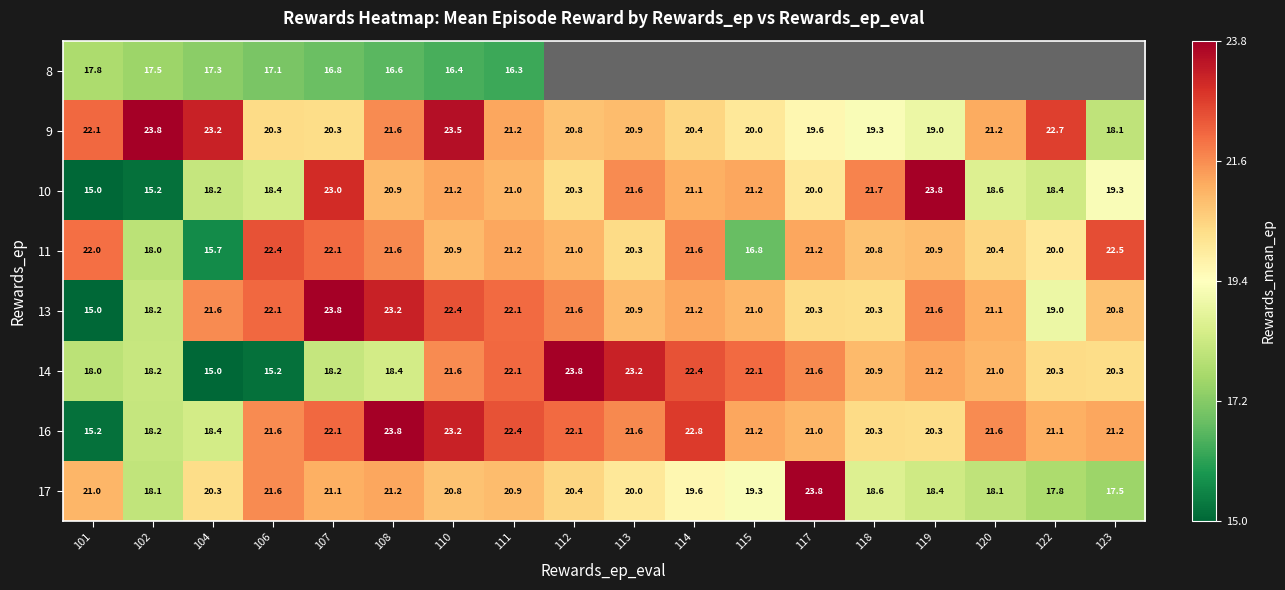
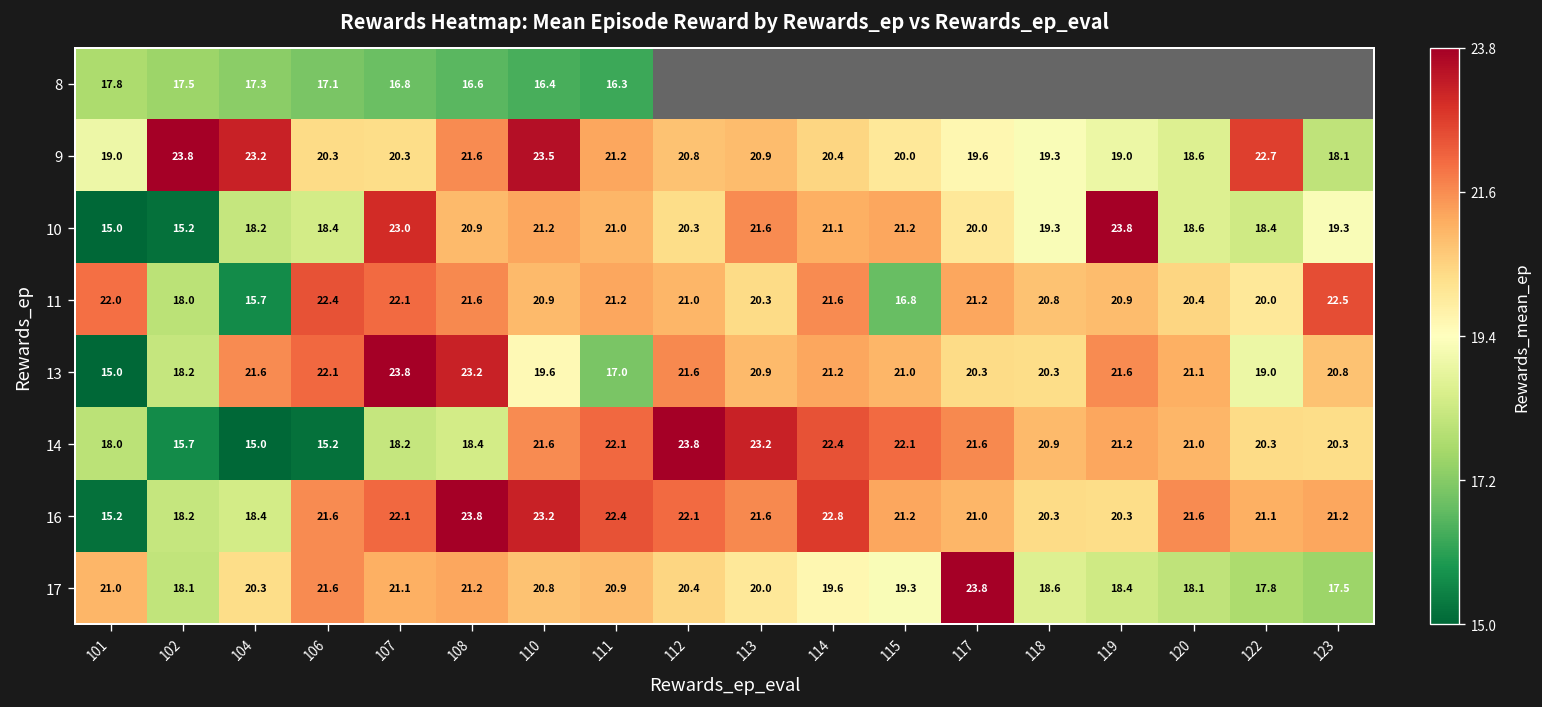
  {
    "8": {
      "101": 17.8,
      "102": 17.5,
      "104": 17.3,
      "106": 17.1,
      "107": 16.8,
      "108": 16.6,
      "110": 16.4,
      "111": 16.3
    },
    "9": {
-     "101": 22.1,
+     "101": 19.0,
      "102": 23.8,
      "104": 23.2,
      "106": 20.3,
      "107": 20.3,
      "108": 21.6,
      "110": 23.5,
      "111": 21.2,
      "112": 20.8,
      "113": 20.9,
      "114": 20.4,
      "115": 20.0,
      "117": 19.6,
      "118": 19.3,
      "119": 19.0,
-     "120": 21.2,
+     "120": 18.6,
      "122": 22.7,
      "123": 18.1
    },
    "10": {
      "101": 15.0,
      "102": 15.2,
      "104": 18.2,
      "106": 18.4,
      "107": 23.0,
      "108": 20.9,
      "110": 21.2,
      "111": 21.0,
      "112": 20.3,
      "113": 21.6,
      "114": 21.1,
      "115": 21.2,
      "117": 20.0,
-     "118": 21.7,
+     "118": 19.3,
      "119": 23.8,
      "120": 18.6,
      "122": 18.4,
      "123": 19.3
    },
    "11": {
      "101": 22.0,
      "102": 18.0,
      "104": 15.7,
      "106": 22.4,
      "107": 22.1,
      "108": 21.6,
      "110": 20.9,
      "111": 21.2,
      "112": 21.0,
      "113": 20.3,
      "114": 21.6,
      "115": 16.8,
      "117": 21.2,
      "118": 20.8,
      "119": 20.9,
      "120": 20.4,
      "122": 20.0,
      "123": 22.5
    },
    "13": {
      "101": 15.0,
      "102": 18.2,
      "104": 21.6,
      "106": 22.1,
      "107": 23.8,
      "108": 23.2,
-     "110": 22.4,
-     "111": 22.1,
+     "110": 19.6,
+     "111": 17.0,
      "112": 21.6,
      "113": 20.9,
      "114": 21.2,
      "115": 21.0,
      "117": 20.3,
      "118": 20.3,
      "119": 21.6,
      "120": 21.1,
      "122": 19.0,
      "123": 20.8
    },
    "14": {
      "101": 18.0,
-     "102": 18.2,
+     "102": 15.7,
      "104": 15.0,
      "106": 15.2,
      "107": 18.2,
      "108": 18.4,
      "110": 21.6,
      "111": 22.1,
      "112": 23.8,
      "113": 23.2,
      "114": 22.4,
      "115": 22.1,
      "117": 21.6,
      "118": 20.9,
      "119": 21.2,
      "120": 21.0,
      "122": 20.3,
      "123": 20.3
    },
    "16": {
      "101": 15.2,
      "102": 18.2,
      "104": 18.4,
      "106": 21.6,
      "107": 22.1,
      "108": 23.8,
      "110": 23.2,
      "111": 22.4,
      "112": 22.1,
      "113": 21.6,
      "114": 22.8,
      "115": 21.2,
      "117": 21.0,
      "118": 20.3,
      "119": 20.3,
      "120": 21.6,
      "122": 21.1,
      "123": 21.2
    },
    "17": {
      "101": 21.0,
      "102": 18.1,
      "104": 20.3,
      "106": 21.6,
      "107": 21.1,
      "108": 21.2,
      "110": 20.8,
      "111": 20.9,
      "112": 20.4,
      "113": 20.0,
      "114": 19.6,
      "115": 19.3,
      "117": 23.8,
      "118": 18.6,
      "119": 18.4,
      "120": 18.1,
      "122": 17.8,
      "123": 17.5
    }
  }
